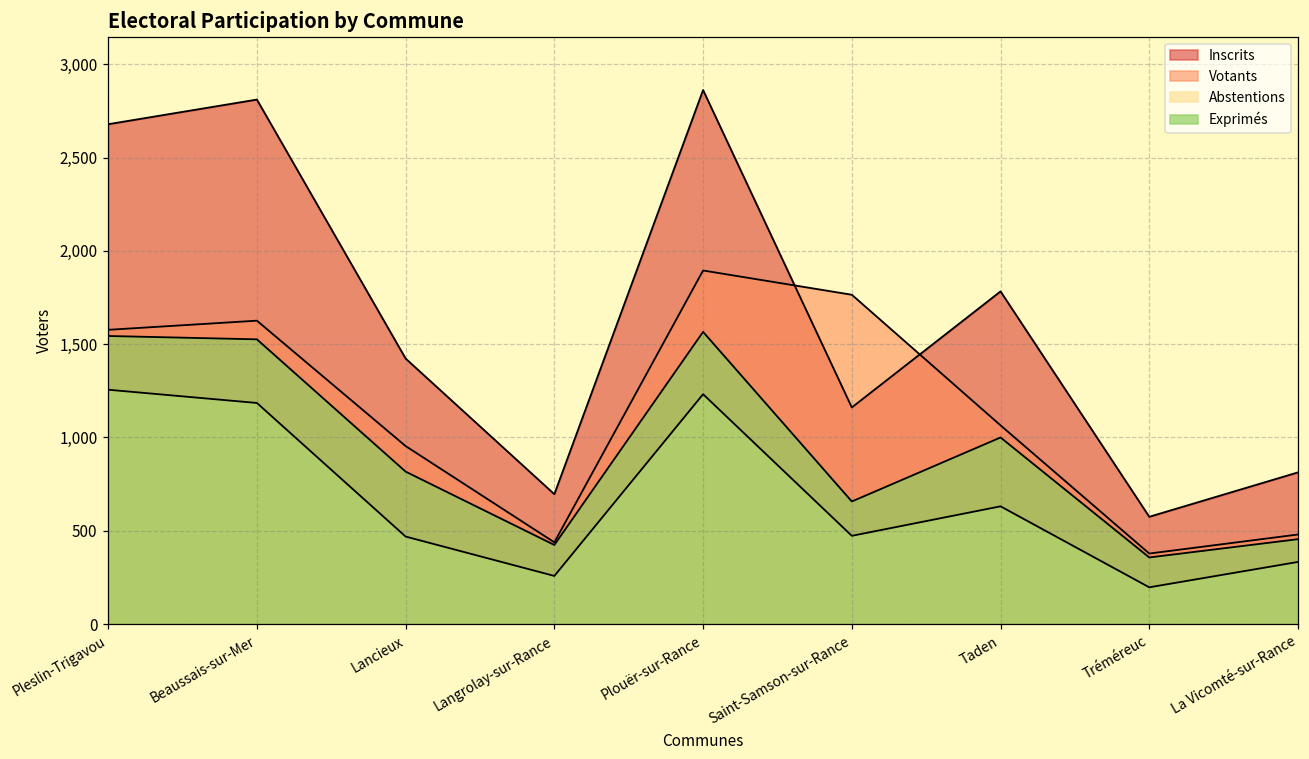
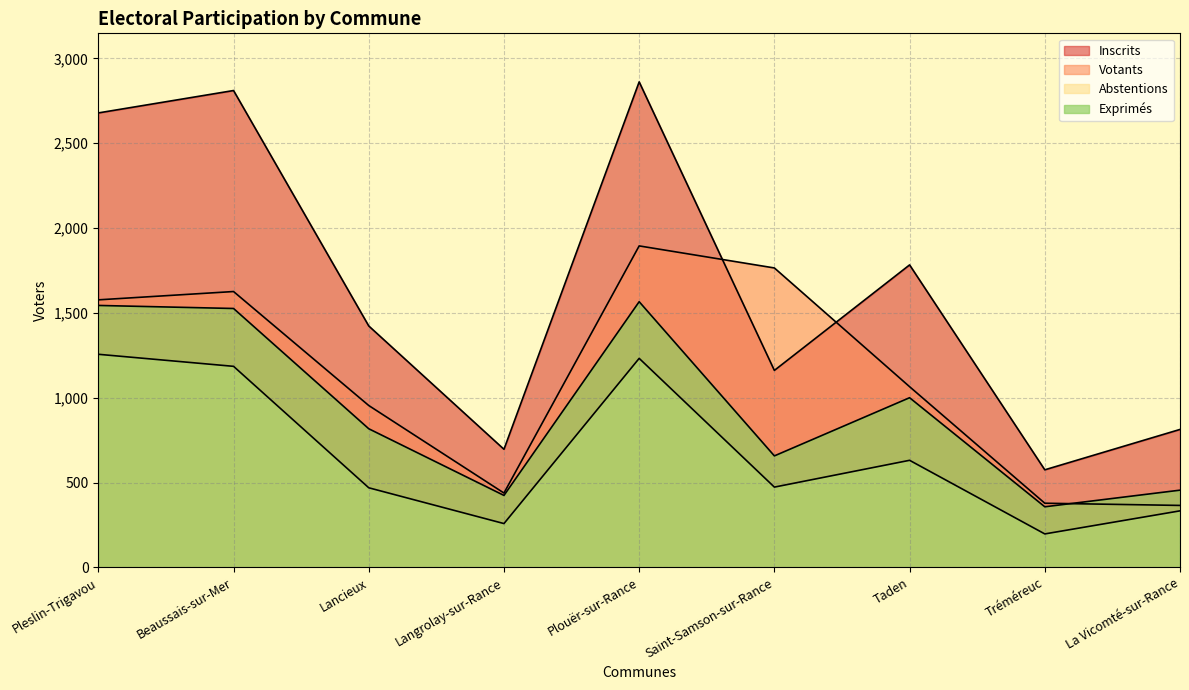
  {
    "Inscrits": {
      "Pleslin-Trigavou": "2,680",
      "Beaussais-sur-Mer": "2,810",
      "Lancieux": "1,420",
      "Langrolay-sur-Rance": "700",
      "Plouër-sur-Rance": "2,860",
      "Saint-Samson-sur-Rance": "1,160",
      "Taden": "1,780",
      "Tréméreuc": "580",
      "La Vicomté-sur-Rance": "810"
    },
    "Votants": {
      "Pleslin-Trigavou": "1,580",
      "Beaussais-sur-Mer": "1,630",
      "Lancieux": "950",
      "Plouër-sur-Rance": "1,900",
      "Saint-Samson-sur-Rance": "1,770",
      "Taden": "1,070",
      "Tréméreuc": "380",
-     "La Vicomté-sur-Rance": "480"
+     "La Vicomté-sur-Rance": "370"
    },
    "Abstentions": {
      "Pleslin-Trigavou": "1,260",
      "Beaussais-sur-Mer": "1,190",
      "Lancieux": "470",
      "Langrolay-sur-Rance": "260",
      "Plouër-sur-Rance": "1,230",
      "Saint-Samson-sur-Rance": "470",
      "Taden": "630",
      "Tréméreuc": "200",
      "La Vicomté-sur-Rance": "330"
    },
    "Exprimés": {
      "Pleslin-Trigavou": "1,540",
      "Beaussais-sur-Mer": "1,530",
      "Lancieux": "820",
      "Plouër-sur-Rance": "1,570",
      "Saint-Samson-sur-Rance": "660",
      "Taden": "1,000",
      "Tréméreuc": "360",
      "La Vicomté-sur-Rance": "460"
    }
  }
